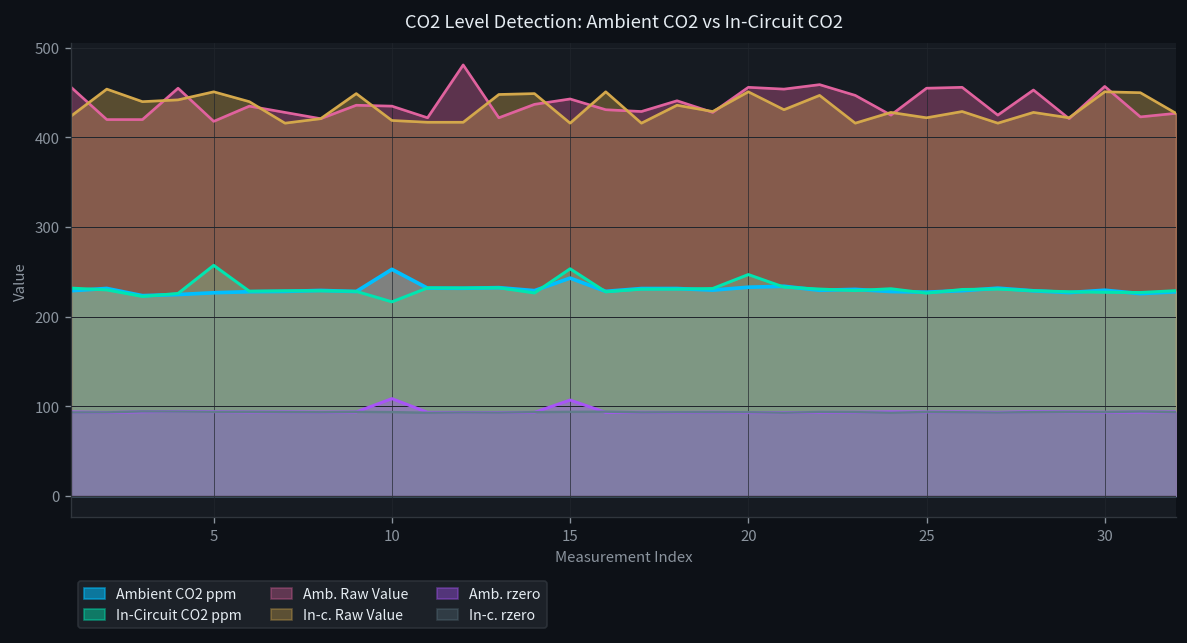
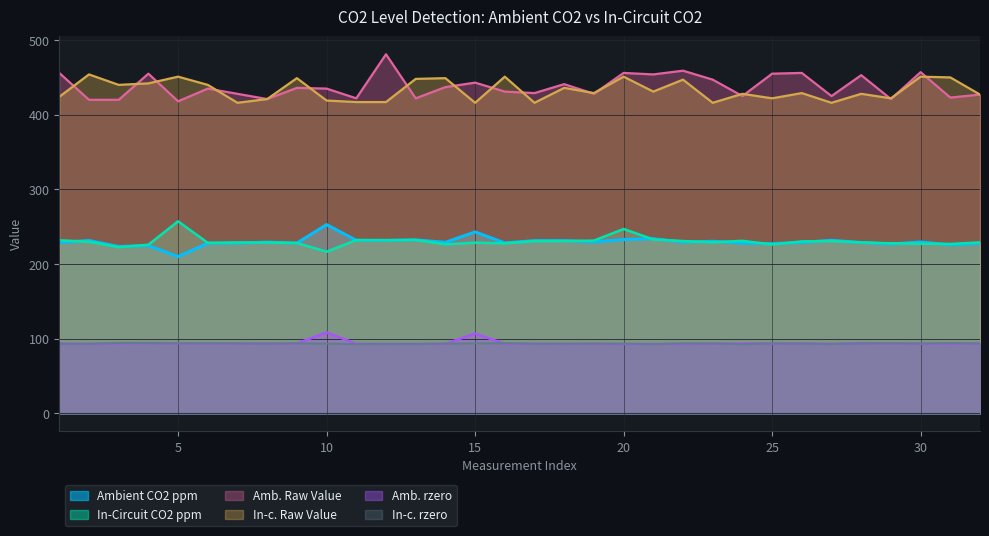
  {
    "Ambient CO2 ppm": {
-     "5": 230,
+     "5": 210,
      "10": 250,
      "15": 240,
      "20": 230
    },
    "In-Circuit CO2 ppm": {
      "5": 260,
      "10": 220,
-     "15": 250,
+     "15": 230,
      "20": 250
    },
    "Amb. rzero": {
      "10": 110,
      "15": 110
    },
    "In-c. rzero": {
      "10": 90,
      "15": 90
    }
  }
